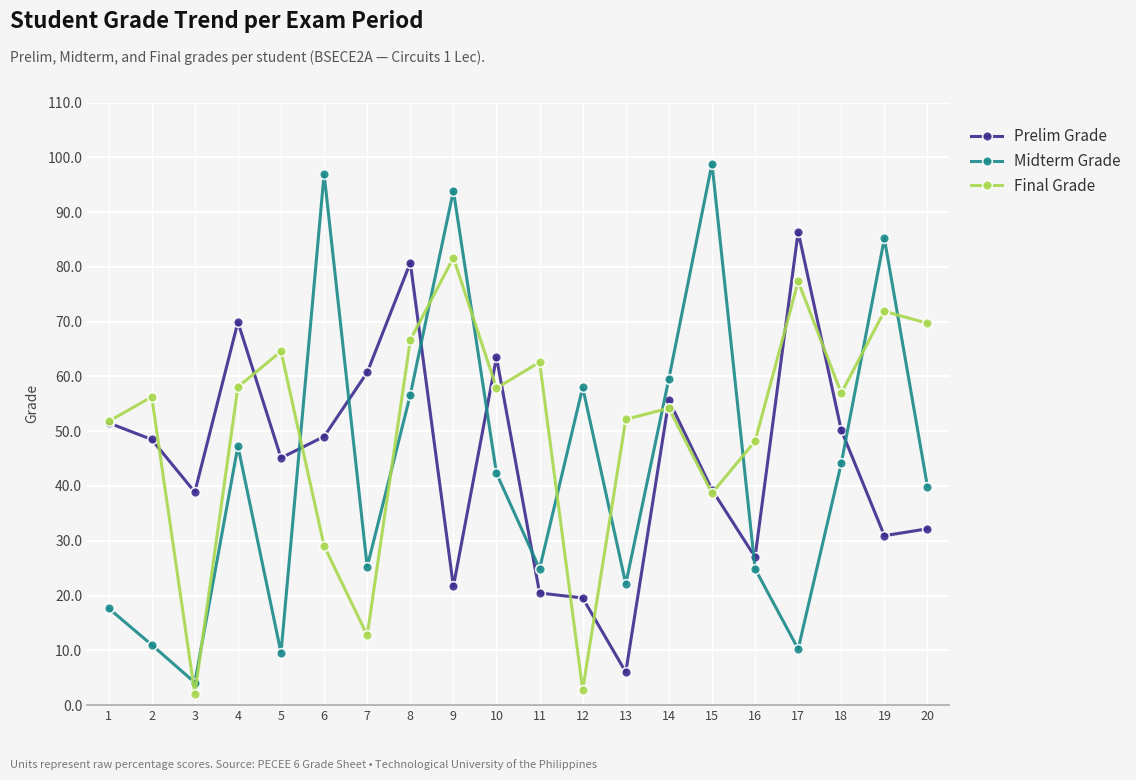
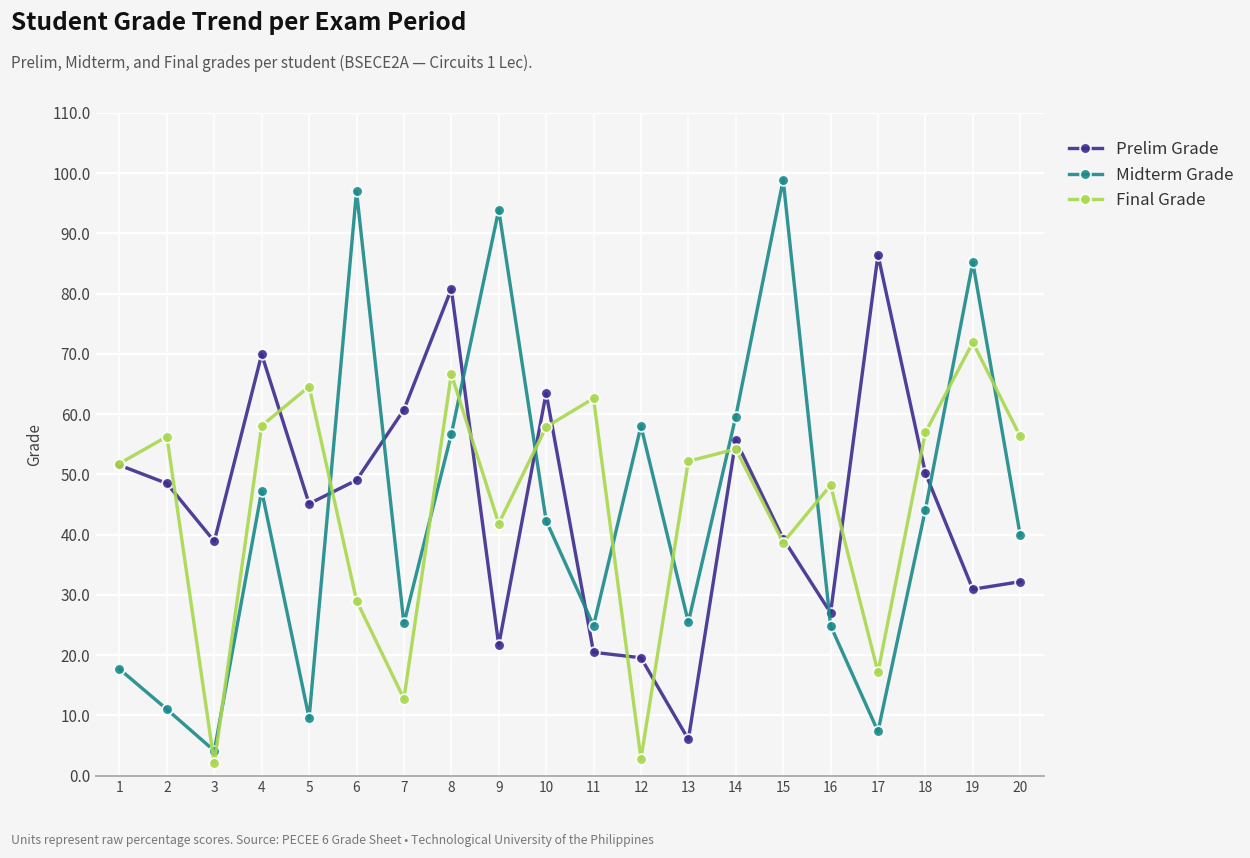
  {
    "Prelim Grade": {
      "2": 48,
      "3": 39,
      "4": 70,
      "5": 45,
      "6": 49,
      "7": 61,
      "8": 81,
      "9": 22,
      "10": 63,
      "11": 20,
      "12": 20,
      "13": 6,
      "14": 56,
      "15": 39,
      "16": 27,
      "17": 86,
      "18": 50,
      "19": 31,
      "20": 32
    },
    "Midterm Grade": {
      "1": 18,
      "2": 11,
      "3": 4,
      "4": 47,
      "5": 10,
      "6": 97,
      "7": 25,
      "8": 57,
      "9": 94,
      "10": 42,
      "11": 25,
      "12": 58,
-     "13": 22,
+     "13": 25,
      "14": 60,
      "15": 99,
      "16": 25,
-     "17": 10,
+     "17": 7,
      "18": 44,
      "19": 85,
      "20": 40
    },
    "Final Grade": {
      "2": 56,
      "3": 2,
      "4": 58,
      "5": 65,
      "6": 29,
      "7": 13,
      "8": 67,
-     "9": 82,
+     "9": 42,
      "10": 58,
      "11": 63,
      "12": 3,
      "13": 52,
      "14": 54,
      "15": 39,
      "16": 48,
-     "17": 77,
+     "17": 17,
      "18": 57,
      "19": 72,
-     "20": 70
+     "20": 56
    }
  }
